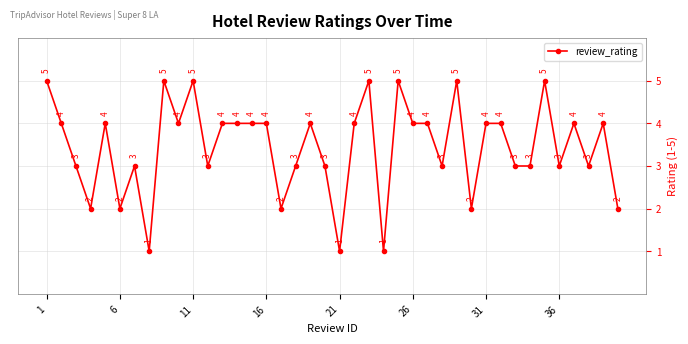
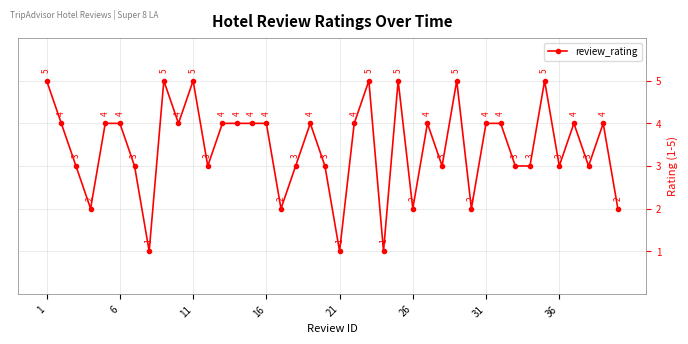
  {
    "1": 5,
-   "6": 2,
+   "6": 4,
    "11": 5,
    "16": 4,
    "21": 1,
-   "26": 4,
+   "26": 2,
    "31": 4,
    "36": 3
  }
